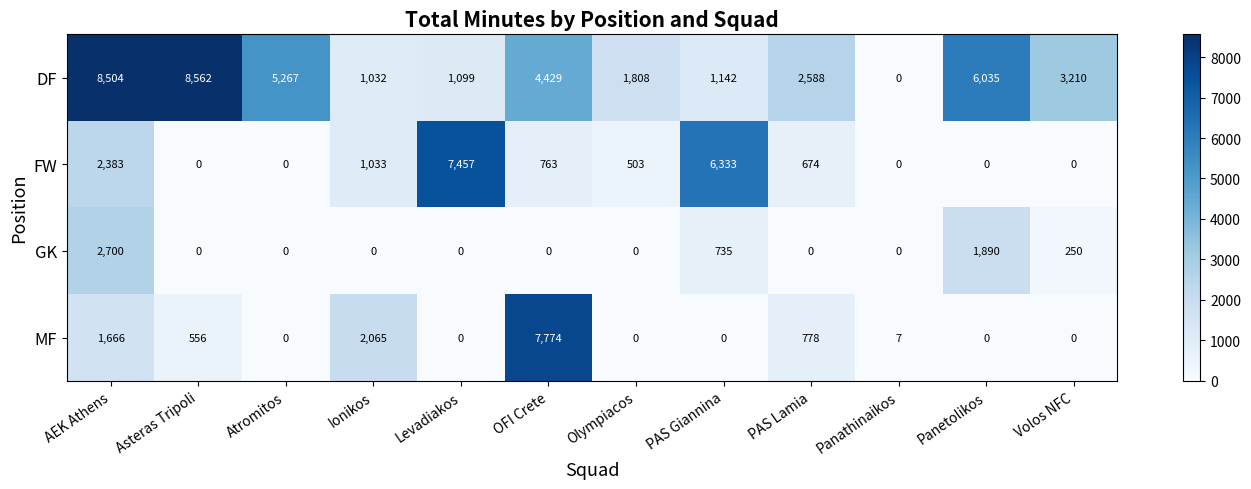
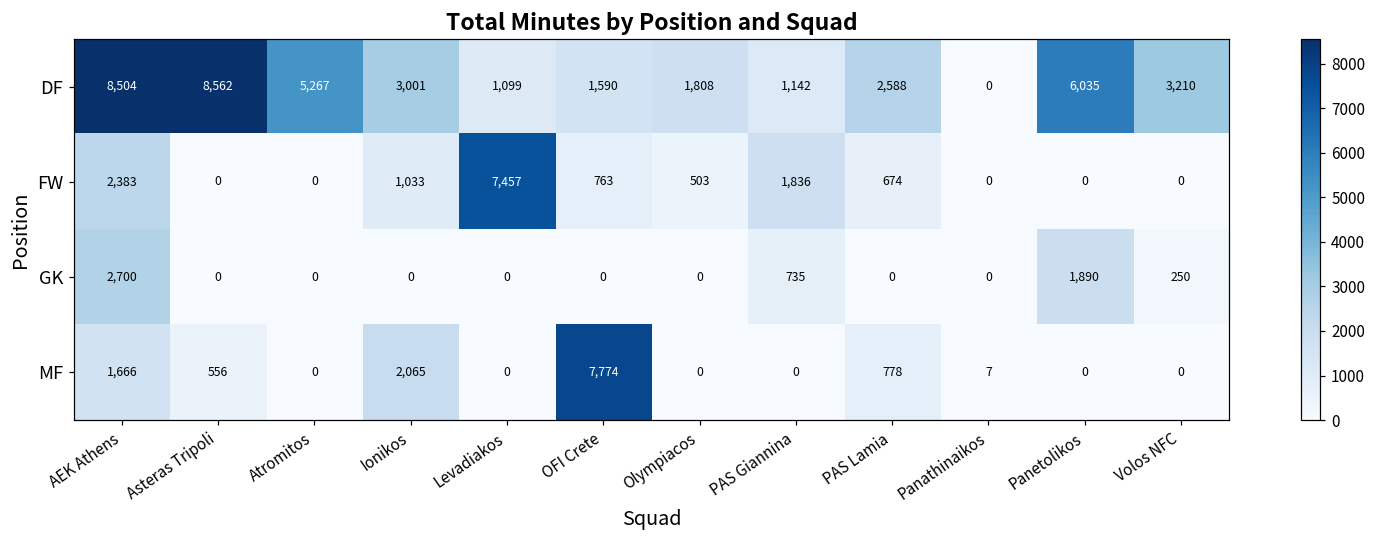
  {
    "DF": {
      "AEK Athens": "8,504",
      "Asteras Tripoli": "8,562",
      "Atromitos": "5,267",
-     "Ionikos": "1,032",
+     "Ionikos": "3,001",
      "Levadiakos": "1,099",
-     "OFI Crete": "4,429",
+     "OFI Crete": "1,590",
      "Olympiacos": "1,808",
      "PAS Giannina": "1,142",
      "PAS Lamia": "2,588",
      "Panathinaikos": "0",
      "Panetolikos": "6,035",
      "Volos NFC": "3,210"
    },
    "FW": {
      "AEK Athens": "2,383",
      "Asteras Tripoli": "0",
      "Atromitos": "0",
      "Ionikos": "1,033",
      "Levadiakos": "7,457",
      "OFI Crete": "763",
      "Olympiacos": "503",
-     "PAS Giannina": "6,333",
+     "PAS Giannina": "1,836",
      "PAS Lamia": "674",
      "Panathinaikos": "0",
      "Panetolikos": "0",
      "Volos NFC": "0"
    },
    "GK": {
      "AEK Athens": "2,700",
      "Asteras Tripoli": "0",
      "Atromitos": "0",
      "Ionikos": "0",
      "Levadiakos": "0",
      "OFI Crete": "0",
      "Olympiacos": "0",
      "PAS Giannina": "735",
      "PAS Lamia": "0",
      "Panathinaikos": "0",
      "Panetolikos": "1,890",
      "Volos NFC": "250"
    },
    "MF": {
      "AEK Athens": "1,666",
      "Asteras Tripoli": "556",
      "Atromitos": "0",
      "Ionikos": "2,065",
      "Levadiakos": "0",
      "OFI Crete": "7,774",
      "Olympiacos": "0",
      "PAS Giannina": "0",
      "PAS Lamia": "778",
      "Panathinaikos": "7",
      "Panetolikos": "0",
      "Volos NFC": "0"
    }
  }
